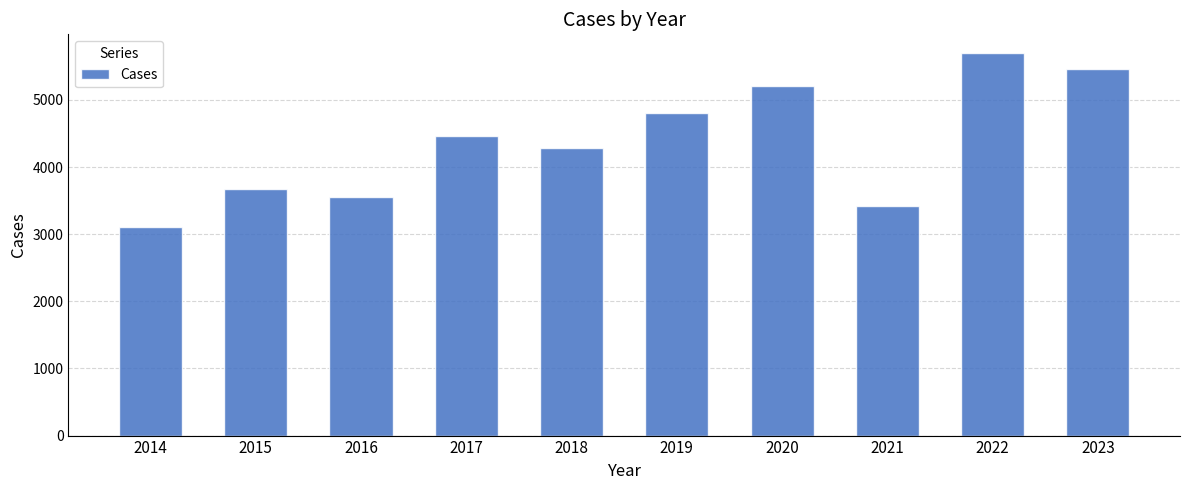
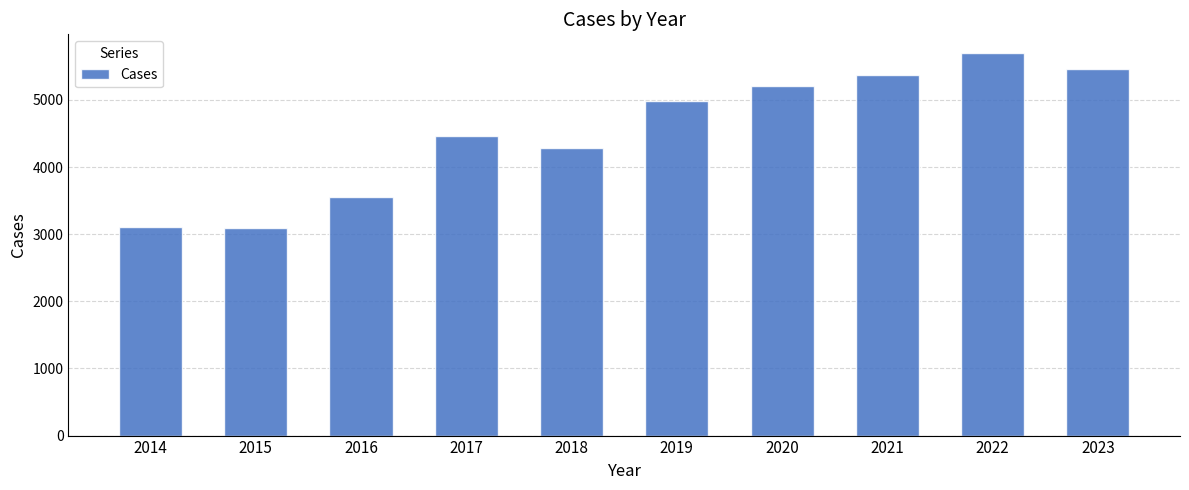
  {
    "2014": 3100,
-   "2015": 3700,
+   "2015": 3100,
    "2016": 3500,
    "2017": 4500,
    "2018": 4300,
-   "2019": 4800,
+   "2019": 5000,
    "2020": 5200,
-   "2021": 3400,
+   "2021": 5400,
    "2022": 5700,
    "2023": 5500
  }
